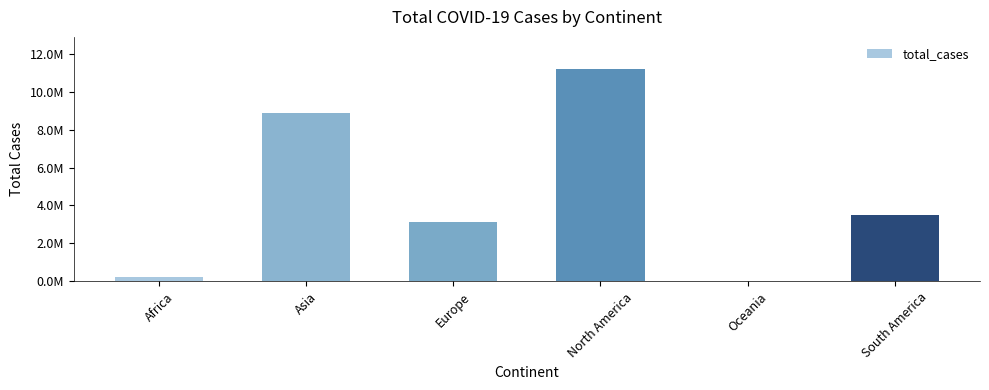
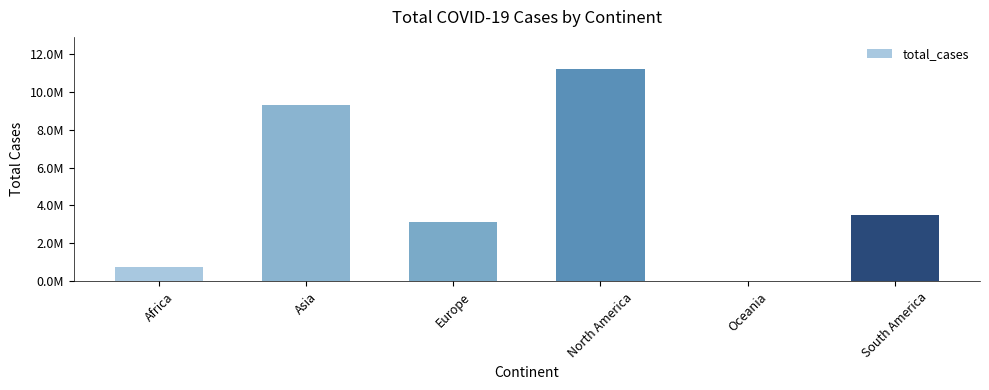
  {
-   "Africa": 200000,
-   "Asia": 8900000,
+   "Africa": 800000,
+   "Asia": 9300000,
    "Europe": 3100000,
    "North America": 11200000,
    "South America": 3500000
  }
